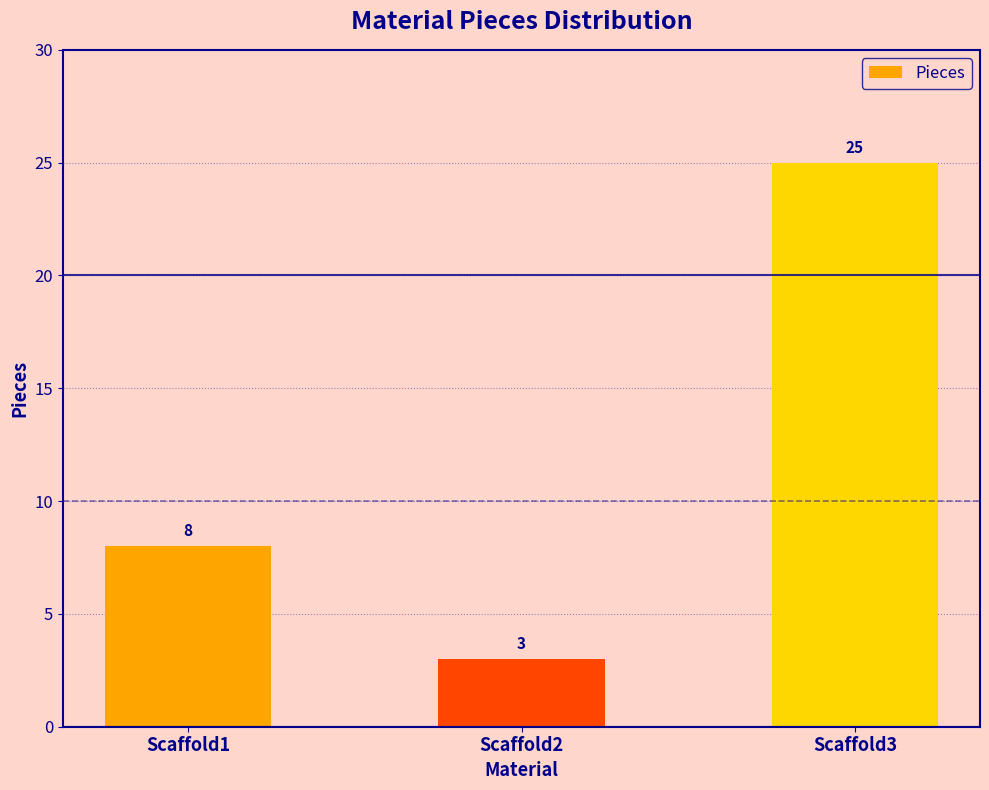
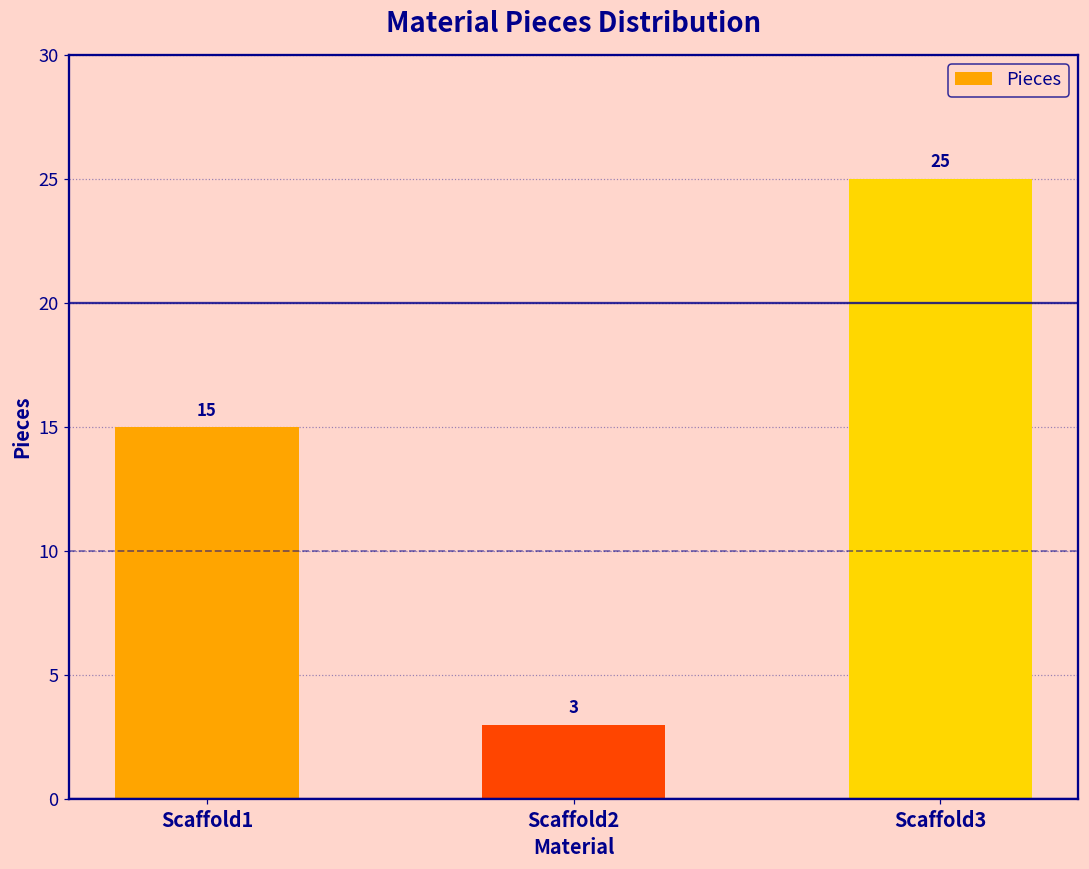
  {
-   "Scaffold1": 8,
+   "Scaffold1": 15,
    "Scaffold2": 3,
    "Scaffold3": 25
  }
